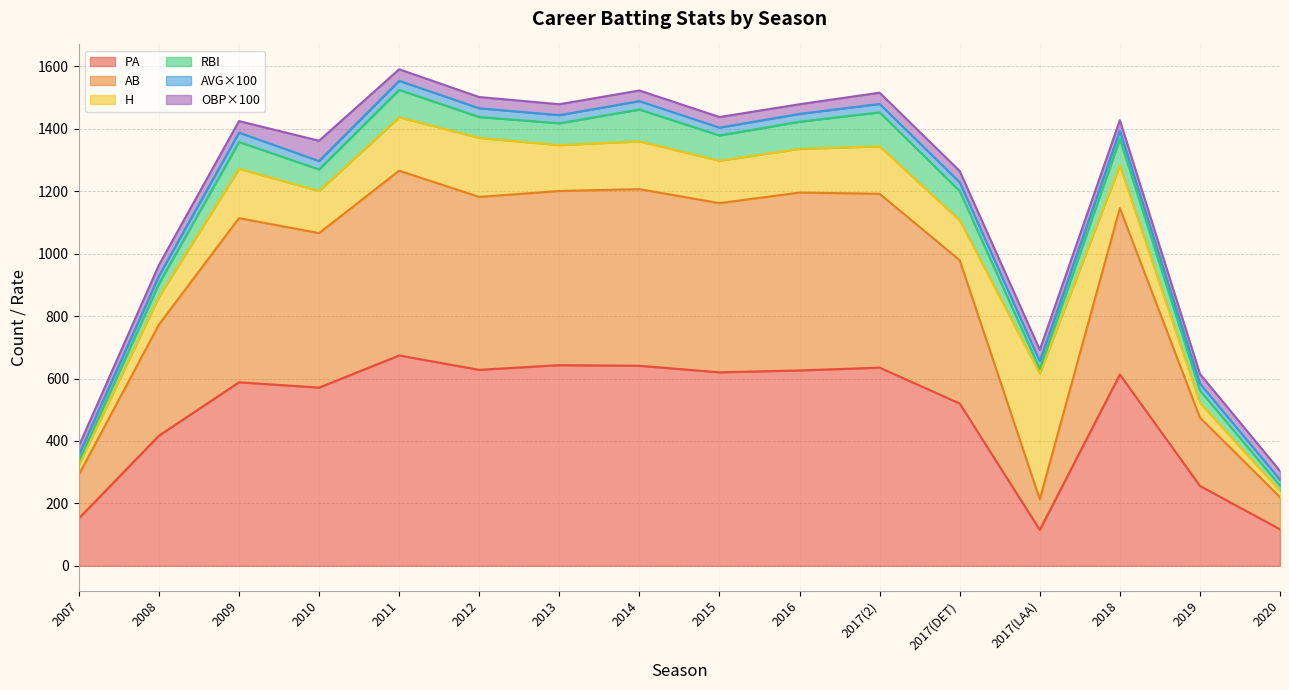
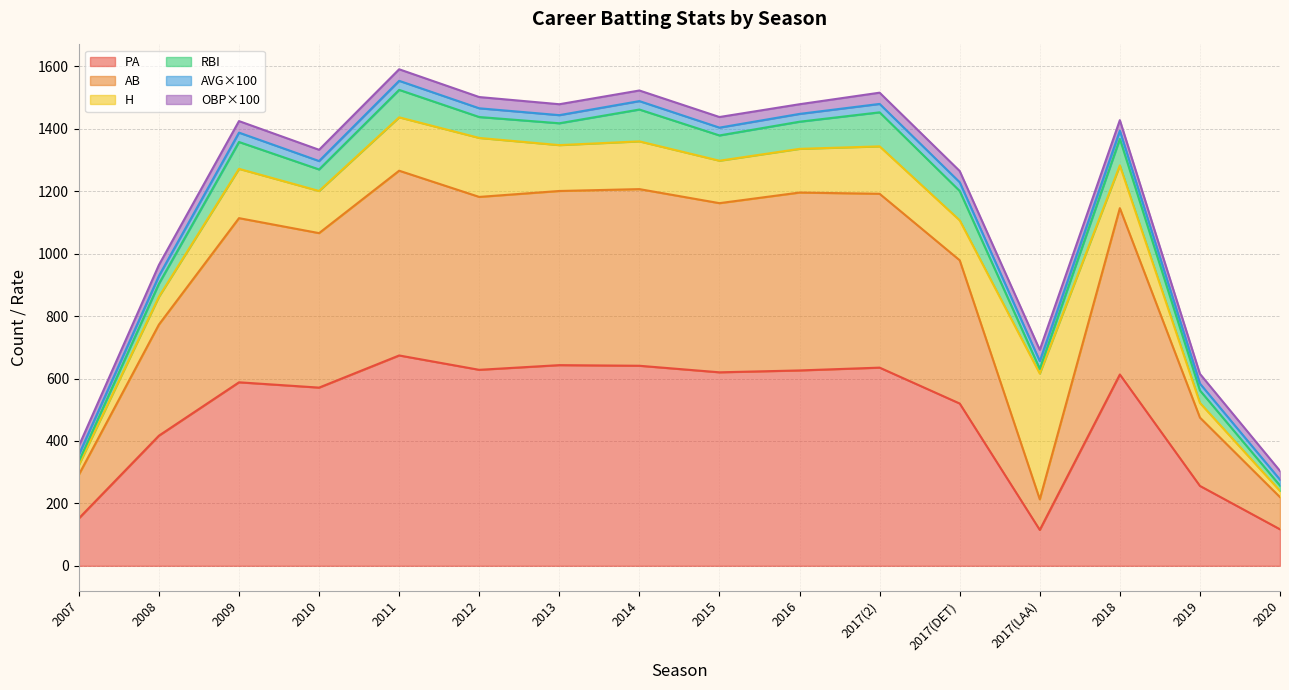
  {
    "H": {
      "2007": 30,
      "2008": 90,
      "2009": 160,
      "2010": 140,
      "2011": 170,
      "2012": 190,
      "2013": 150,
      "2014": 150,
      "2015": 140,
      "2016": 140,
      "2017(2)": 150,
      "2017(DET)": 130,
      "2017(LAA)": 400,
      "2018": 140,
      "2019": 50,
      "2020": 20
    },
    "RBI": {
      "2007": 10,
      "2008": 40,
      "2009": 90,
      "2010": 70,
      "2011": 90,
      "2012": 70,
      "2013": 70,
      "2014": 100,
      "2015": 80,
      "2016": 90,
      "2017(2)": 110,
      "2017(DET)": 90,
      "2017(LAA)": 20,
      "2018": 90,
      "2019": 40,
      "2020": 20
    },
    "AVG×100": {
      "2007": 20,
      "2008": 30,
      "2009": 30,
      "2010": 30,
      "2011": 30,
      "2012": 30,
      "2013": 30,
      "2014": 30,
      "2015": 30,
      "2016": 30,
      "2017(2)": 30,
      "2017(DET)": 30,
      "2017(LAA)": 30,
      "2018": 30,
      "2019": 20,
      "2020": 20
    },
    "OBP×100": {
      "2007": 30,
      "2008": 40,
      "2009": 40,
-     "2010": 70,
+     "2010": 40,
      "2011": 40,
      "2012": 40,
      "2013": 40,
      "2014": 30,
      "2015": 30,
      "2016": 30,
      "2017(2)": 40,
      "2017(DET)": 40,
      "2017(LAA)": 40,
      "2018": 30,
      "2019": 30,
      "2020": 30
    }
  }
